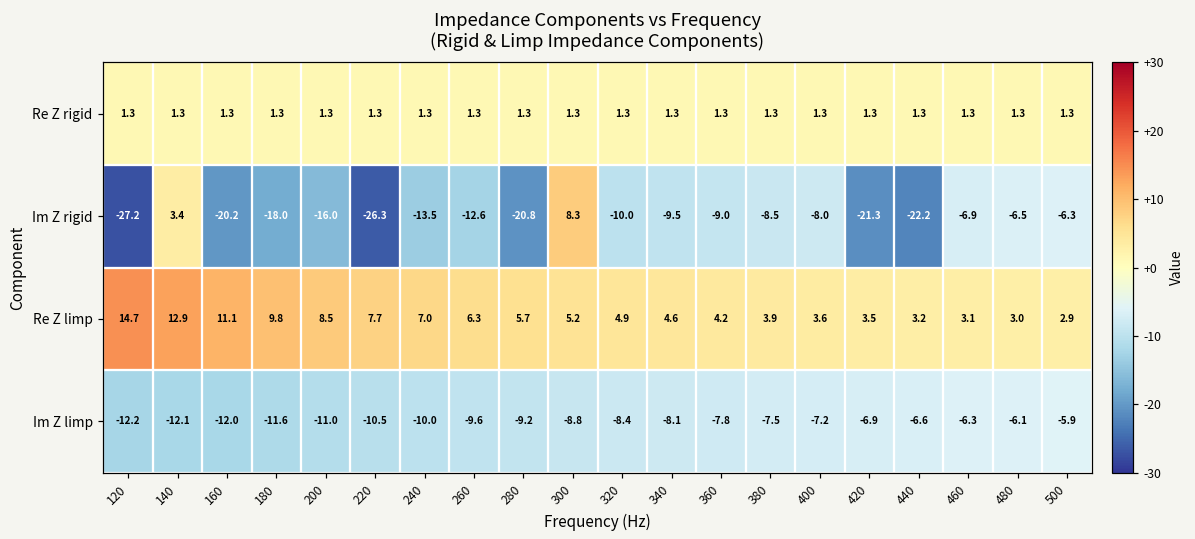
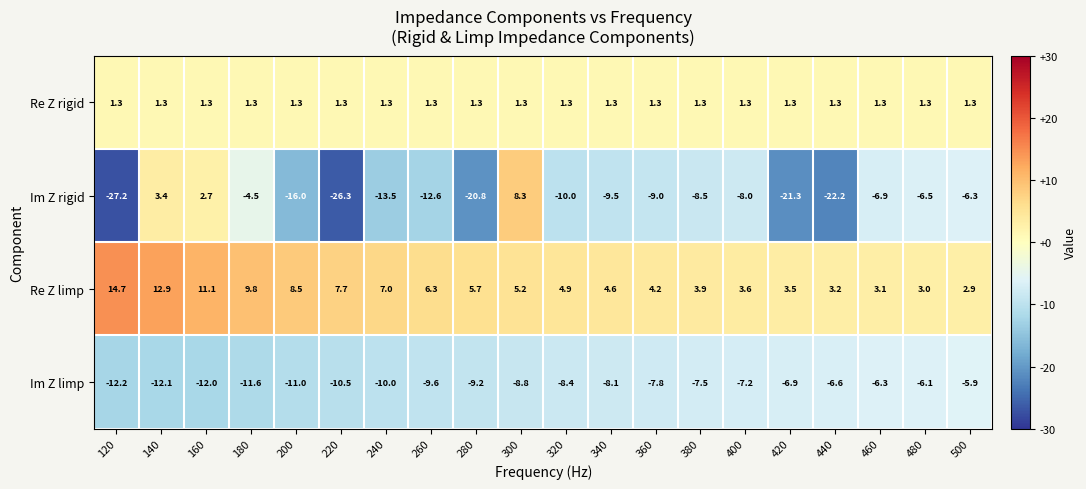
  {
    "Re Z rigid": {
      "120": 1.3,
      "140": 1.3,
      "160": 1.3,
      "180": 1.3,
      "200": 1.3,
      "220": 1.3,
      "240": 1.3,
      "260": 1.3,
      "280": 1.3,
      "300": 1.3,
      "320": 1.3,
      "340": 1.3,
      "360": 1.3,
      "380": 1.3,
      "400": 1.3,
      "420": 1.3,
      "440": 1.3,
      "460": 1.3,
      "480": 1.3,
      "500": 1.3
    },
    "Im Z rigid": {
      "120": -27.2,
      "140": 3.4,
-     "160": -20.2,
-     "180": -18.0,
+     "160": 2.7,
+     "180": -4.5,
      "200": -16.0,
      "220": -26.3,
      "240": -13.5,
      "260": -12.6,
      "280": -20.8,
      "300": 8.3,
      "320": -10.0,
      "340": -9.5,
      "360": -9.0,
      "380": -8.5,
      "400": -8.0,
      "420": -21.3,
      "440": -22.2,
      "460": -6.9,
      "480": -6.5,
      "500": -6.3
    },
    "Re Z limp": {
      "120": 14.7,
      "140": 12.9,
      "160": 11.1,
      "180": 9.8,
      "200": 8.5,
      "220": 7.7,
      "240": 7.0,
      "260": 6.3,
      "280": 5.7,
      "300": 5.2,
      "320": 4.9,
      "340": 4.6,
      "360": 4.2,
      "380": 3.9,
      "400": 3.6,
      "420": 3.5,
      "440": 3.2,
      "460": 3.1,
      "480": 3.0,
      "500": 2.9
    },
    "Im Z limp": {
      "120": -12.2,
      "140": -12.1,
      "160": -12.0,
      "180": -11.6,
      "200": -11.0,
      "220": -10.5,
      "240": -10.0,
      "260": -9.6,
      "280": -9.2,
      "300": -8.8,
      "320": -8.4,
      "340": -8.1,
      "360": -7.8,
      "380": -7.5,
      "400": -7.2,
      "420": -6.9,
      "440": -6.6,
      "460": -6.3,
      "480": -6.1,
      "500": -5.9
    }
  }
